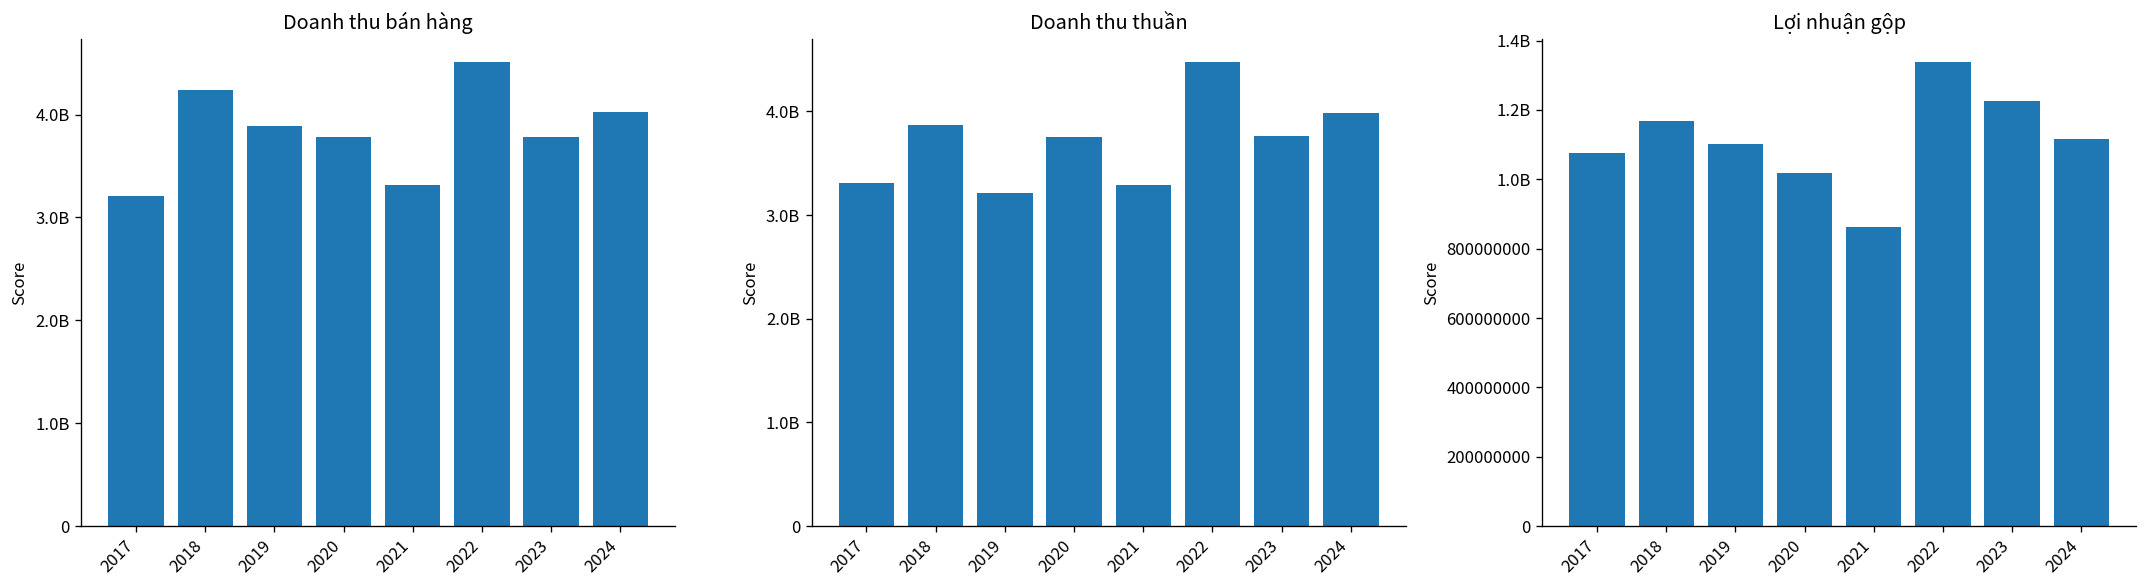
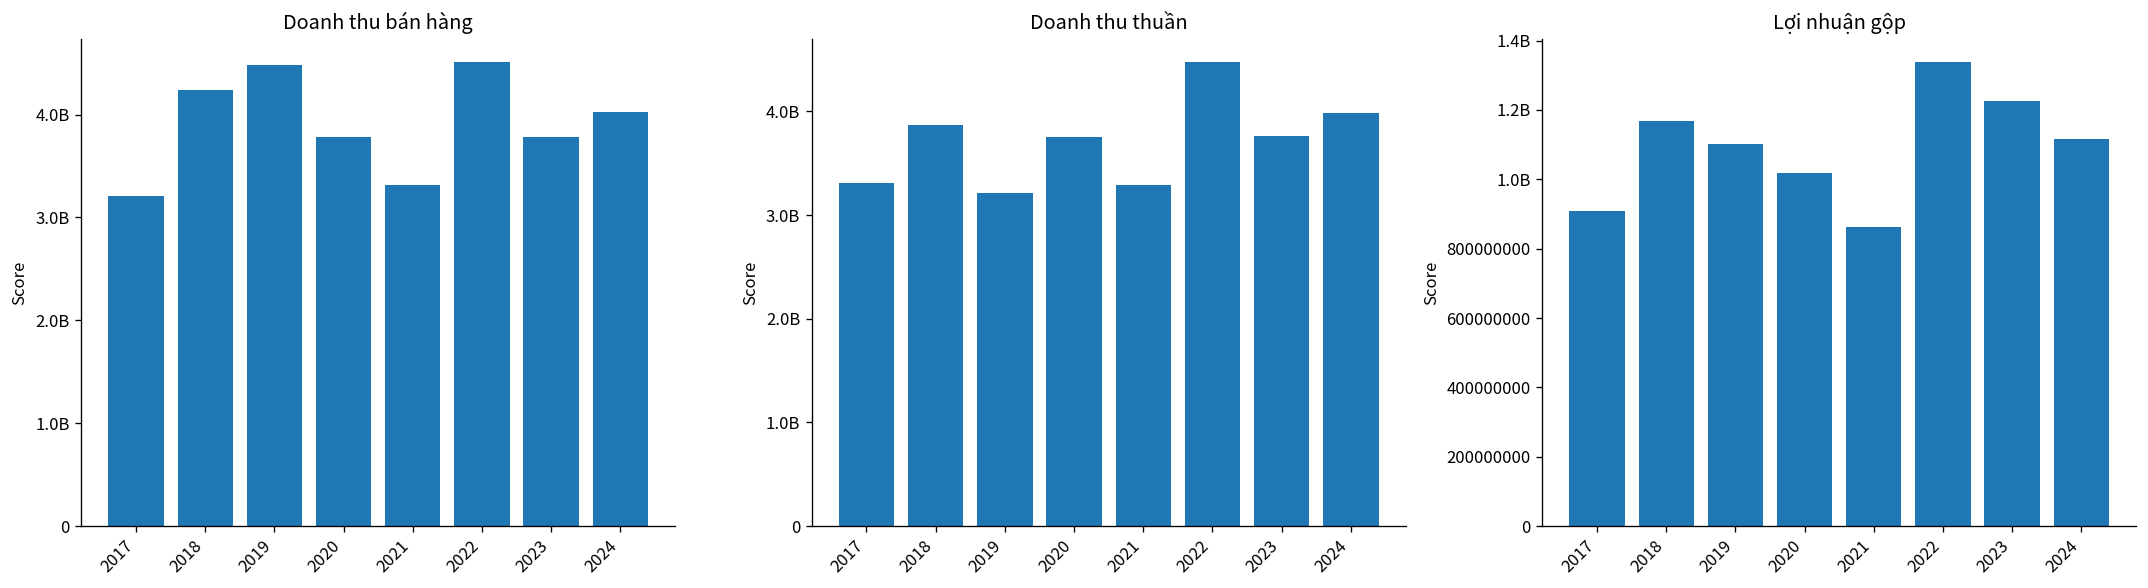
  {
    "Doanh thu bán hàng": {
      "2017": 3200000000,
      "2018": 4200000000,
-     "2019": 3900000000,
+     "2019": 4500000000,
      "2020": 3800000000,
      "2021": 3300000000,
      "2022": 4500000000,
      "2023": 3800000000,
      "2024": 4000000000
    },
    "Doanh thu thuần": {
      "2017": 3300000000,
      "2018": 3900000000,
      "2019": 3200000000,
      "2020": 3800000000,
      "2021": 3300000000,
      "2022": 4500000000,
      "2023": 3800000000,
      "2024": 4000000000
    },
    "Lợi nhuận gộp": {
-     "2017": 1080000000,
+     "2017": 910000000,
      "2018": 1170000000,
      "2019": 1100000000,
      "2020": 1020000000,
      "2021": 860000000,
      "2022": 1340000000,
      "2023": 1230000000,
      "2024": 1120000000
    }
  }
